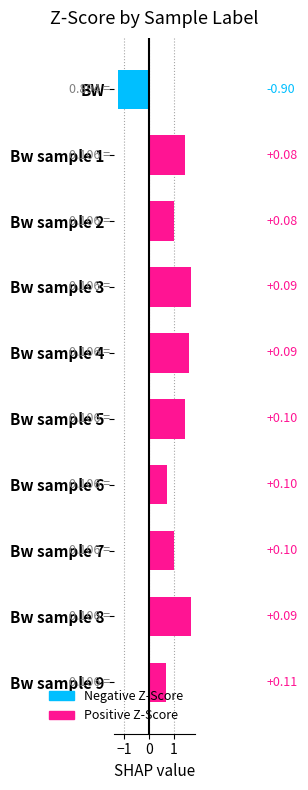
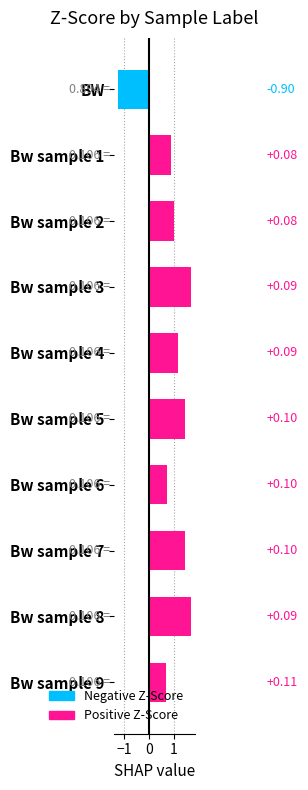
  {
-   "Bw sample 1": 1.5,
+   "Bw sample 1": 0.9,
    "Bw sample 2": 1.0,
    "Bw sample 3": 1.7,
-   "Bw sample 4": 1.6,
+   "Bw sample 4": 1.2,
    "Bw sample 5": 1.5,
    "Bw sample 6": 0.7,
-   "Bw sample 7": 1.0,
+   "Bw sample 7": 1.4,
    "Bw sample 8": 1.7,
    "Bw sample 9": 0.7
  }
